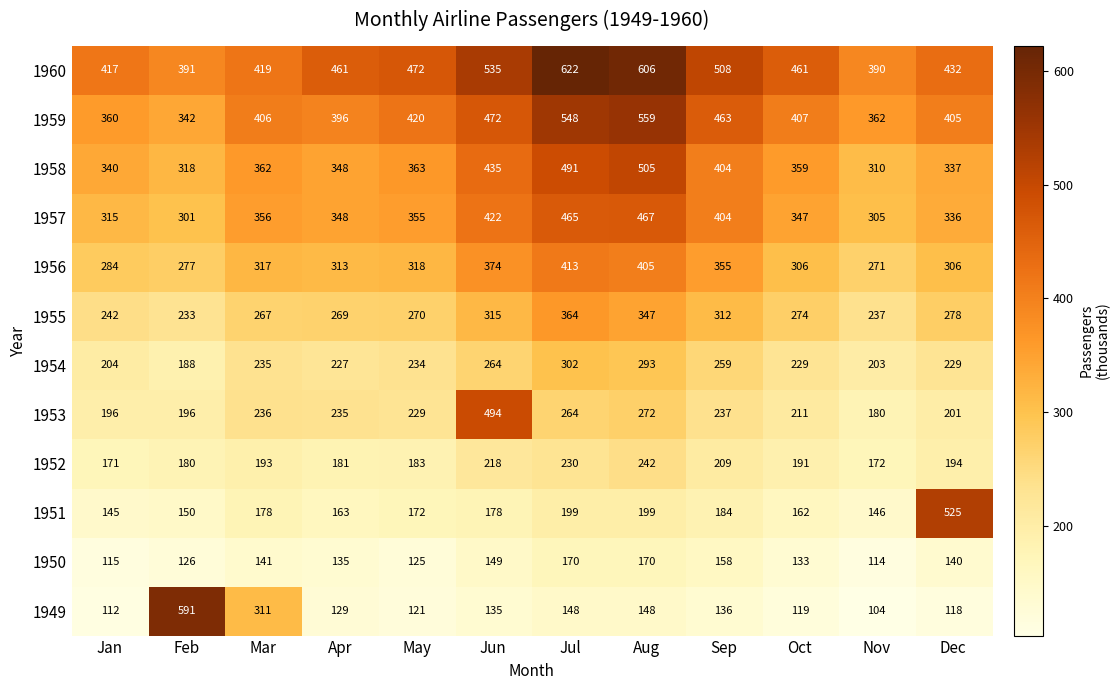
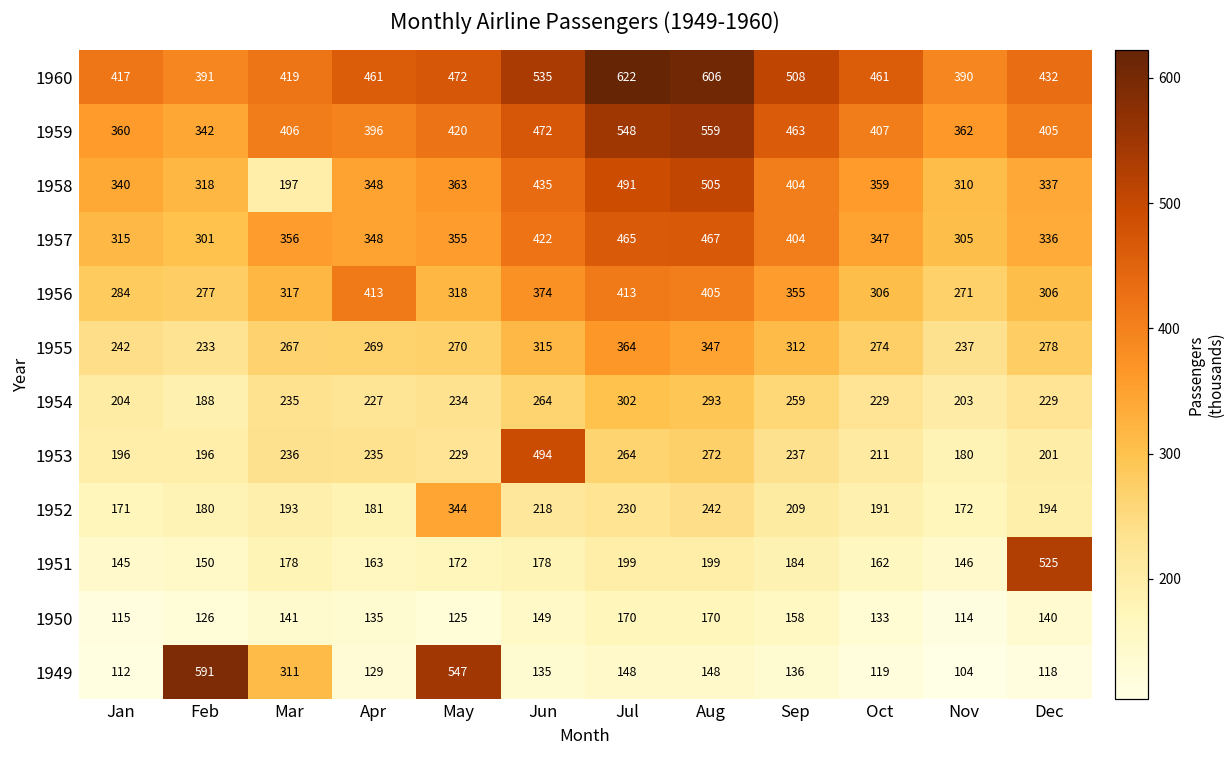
  {
    "1960": {
      "Jan": 417,
      "Feb": 391,
      "Mar": 419,
      "Apr": 461,
      "May": 472,
      "Jun": 535,
      "Jul": 622,
      "Aug": 606,
      "Sep": 508,
      "Oct": 461,
      "Nov": 390,
      "Dec": 432
    },
    "1959": {
      "Jan": 360,
      "Feb": 342,
      "Mar": 406,
      "Apr": 396,
      "May": 420,
      "Jun": 472,
      "Jul": 548,
      "Aug": 559,
      "Sep": 463,
      "Oct": 407,
      "Nov": 362,
      "Dec": 405
    },
    "1958": {
      "Jan": 340,
      "Feb": 318,
-     "Mar": 362,
+     "Mar": 197,
      "Apr": 348,
      "May": 363,
      "Jun": 435,
      "Jul": 491,
      "Aug": 505,
      "Sep": 404,
      "Oct": 359,
      "Nov": 310,
      "Dec": 337
    },
    "1957": {
      "Jan": 315,
      "Feb": 301,
      "Mar": 356,
      "Apr": 348,
      "May": 355,
      "Jun": 422,
      "Jul": 465,
      "Aug": 467,
      "Sep": 404,
      "Oct": 347,
      "Nov": 305,
      "Dec": 336
    },
    "1956": {
      "Jan": 284,
      "Feb": 277,
      "Mar": 317,
-     "Apr": 313,
+     "Apr": 413,
      "May": 318,
      "Jun": 374,
      "Jul": 413,
      "Aug": 405,
      "Sep": 355,
      "Oct": 306,
      "Nov": 271,
      "Dec": 306
    },
    "1955": {
      "Jan": 242,
      "Feb": 233,
      "Mar": 267,
      "Apr": 269,
      "May": 270,
      "Jun": 315,
      "Jul": 364,
      "Aug": 347,
      "Sep": 312,
      "Oct": 274,
      "Nov": 237,
      "Dec": 278
    },
    "1954": {
      "Jan": 204,
      "Feb": 188,
      "Mar": 235,
      "Apr": 227,
      "May": 234,
      "Jun": 264,
      "Jul": 302,
      "Aug": 293,
      "Sep": 259,
      "Oct": 229,
      "Nov": 203,
      "Dec": 229
    },
    "1953": {
      "Jan": 196,
      "Feb": 196,
      "Mar": 236,
      "Apr": 235,
      "May": 229,
      "Jun": 494,
      "Jul": 264,
      "Aug": 272,
      "Sep": 237,
      "Oct": 211,
      "Nov": 180,
      "Dec": 201
    },
    "1952": {
      "Jan": 171,
      "Feb": 180,
      "Mar": 193,
      "Apr": 181,
-     "May": 183,
+     "May": 344,
      "Jun": 218,
      "Jul": 230,
      "Aug": 242,
      "Sep": 209,
      "Oct": 191,
      "Nov": 172,
      "Dec": 194
    },
    "1951": {
      "Jan": 145,
      "Feb": 150,
      "Mar": 178,
      "Apr": 163,
      "May": 172,
      "Jun": 178,
      "Jul": 199,
      "Aug": 199,
      "Sep": 184,
      "Oct": 162,
      "Nov": 146,
      "Dec": 525
    },
    "1950": {
      "Jan": 115,
      "Feb": 126,
      "Mar": 141,
      "Apr": 135,
      "May": 125,
      "Jun": 149,
      "Jul": 170,
      "Aug": 170,
      "Sep": 158,
      "Oct": 133,
      "Nov": 114,
      "Dec": 140
    },
    "1949": {
      "Jan": 112,
      "Feb": 591,
      "Mar": 311,
      "Apr": 129,
-     "May": 121,
+     "May": 547,
      "Jun": 135,
      "Jul": 148,
      "Aug": 148,
      "Sep": 136,
      "Oct": 119,
      "Nov": 104,
      "Dec": 118
    }
  }
